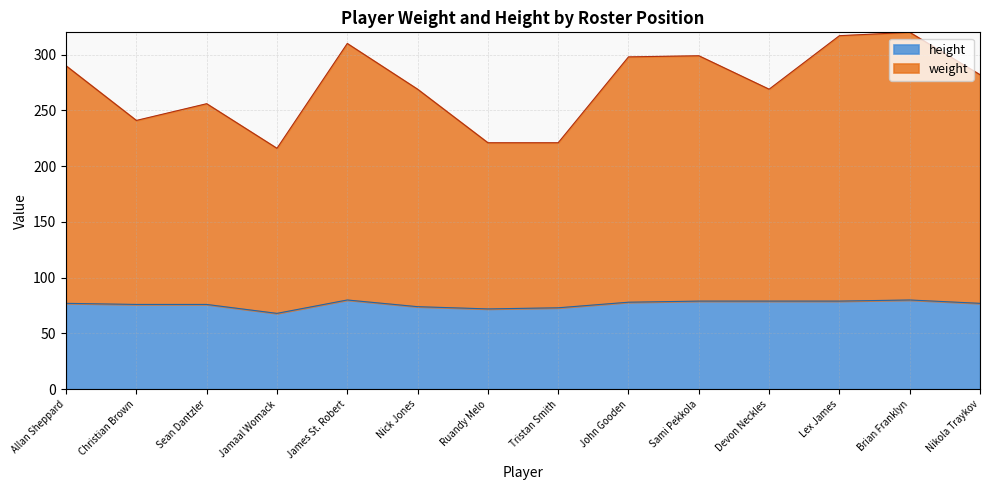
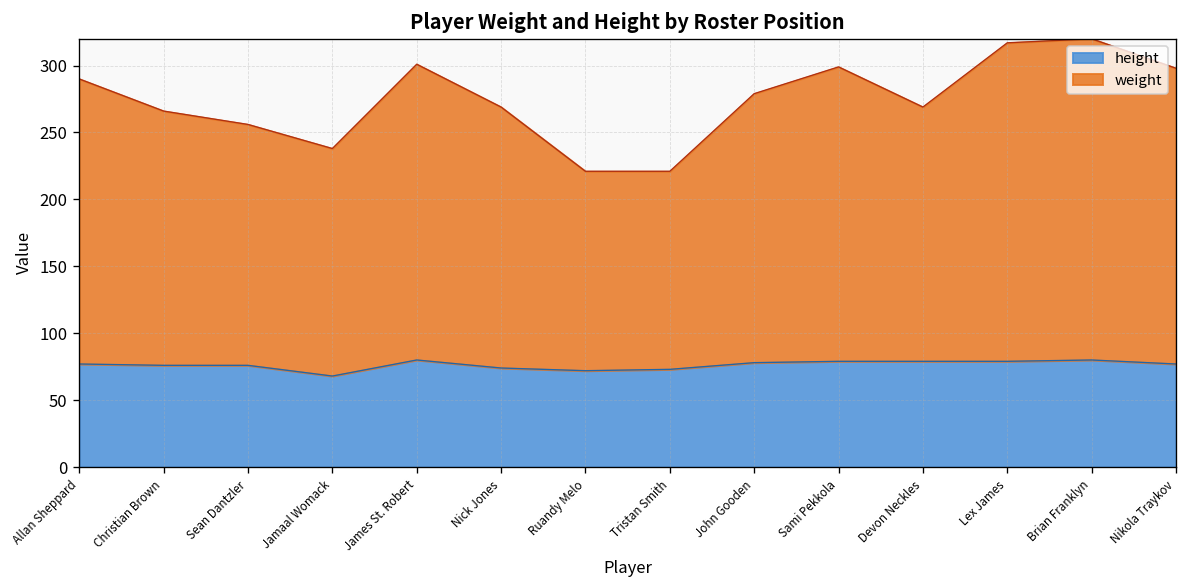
  {
    "height": {
      "Allan Sheppard": 77,
      "Christian Brown": 76,
      "Sean Dantzler": 76,
      "Jamaal Womack": 68,
      "James St. Robert": 80,
      "Nick Jones": 74,
      "Ruandy Melo": 72,
      "Tristan Smith": 73,
      "John Gooden": 78,
      "Sami Pekkola": 79,
      "Devon Neckles": 79,
      "Lex James": 79,
      "Brian Franklyn": 80,
      "Nikola Traykov": 77
    },
    "weight": {
      "Allan Sheppard": 213,
-     "Christian Brown": 165,
+     "Christian Brown": 190,
      "Sean Dantzler": 180,
-     "Jamaal Womack": 148,
-     "James St. Robert": 230,
+     "Jamaal Womack": 170,
+     "James St. Robert": 221,
      "Nick Jones": 195,
      "Ruandy Melo": 149,
      "Tristan Smith": 148,
-     "John Gooden": 220,
+     "John Gooden": 201,
      "Sami Pekkola": 220,
      "Devon Neckles": 190,
      "Lex James": 238,
      "Brian Franklyn": 240,
-     "Nikola Traykov": 205
+     "Nikola Traykov": 221
    }
  }
